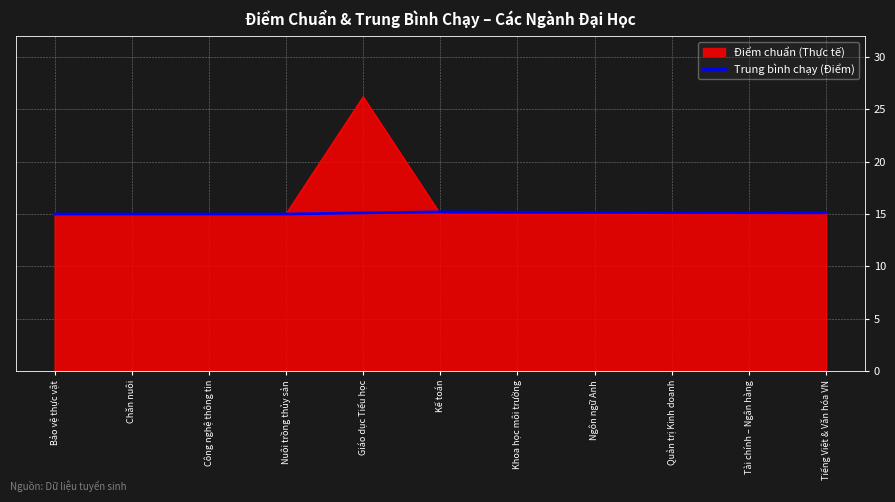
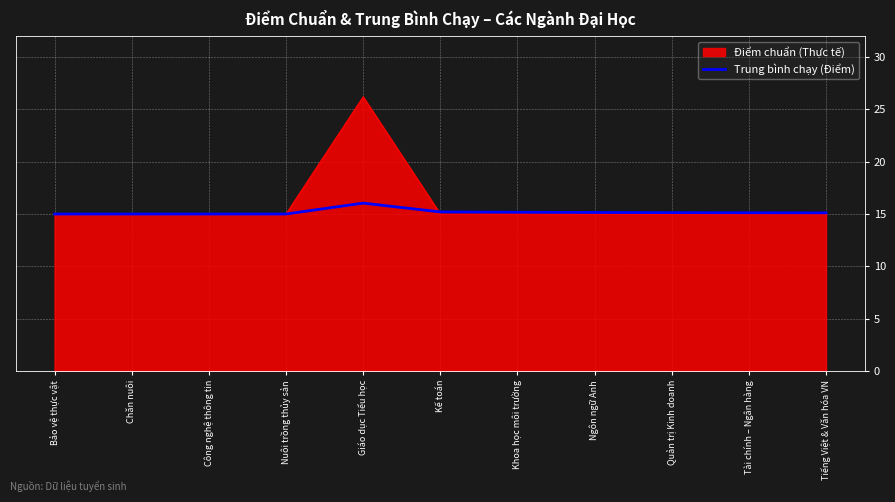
  {
    "Điểm chuẩn (Thực tế)": {
      "Giáo dục Tiểu học": 26.2
    },
    "Trung bình chạy (Điểm)": {
-     "Giáo dục Tiểu học": 15.1
+     "Giáo dục Tiểu học": 16.0
    }
  }
